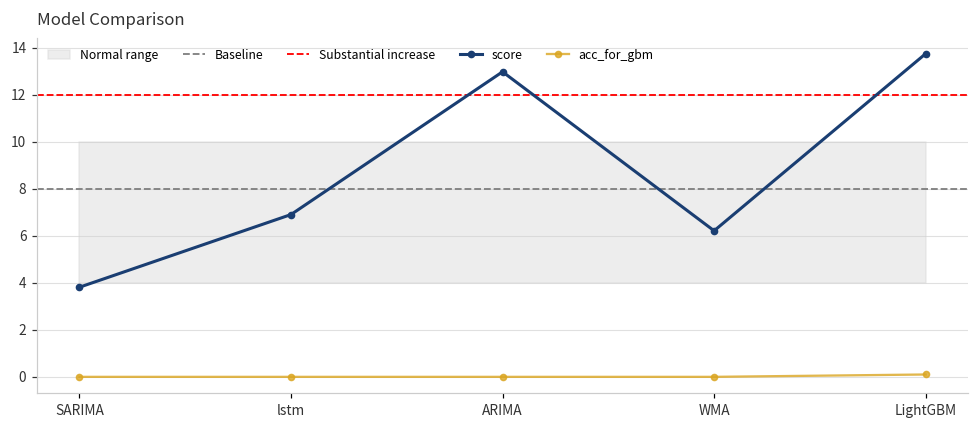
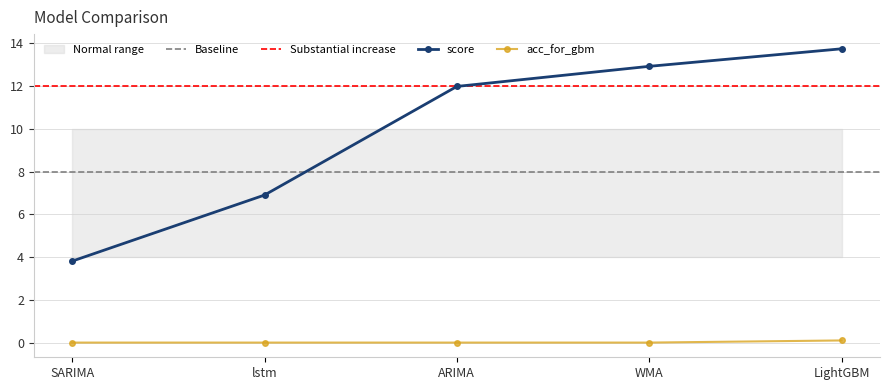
  {
    "Normal range": {
      "SARIMA": 10.0,
      "lstm": 10.0,
      "ARIMA": 10.0,
      "WMA": 10.0,
      "LightGBM": 10.0
    },
    "score": {
      "SARIMA": 3.8,
      "lstm": 6.9,
-     "ARIMA": 13.0,
-     "WMA": 6.2,
+     "ARIMA": 12.0,
+     "WMA": 12.9,
      "LightGBM": 13.7
    },
    "acc_for_gbm": {
      "SARIMA": 0.0,
      "lstm": 0.0,
      "ARIMA": 0.0,
      "WMA": 0.0,
      "LightGBM": 0.1
    }
  }
